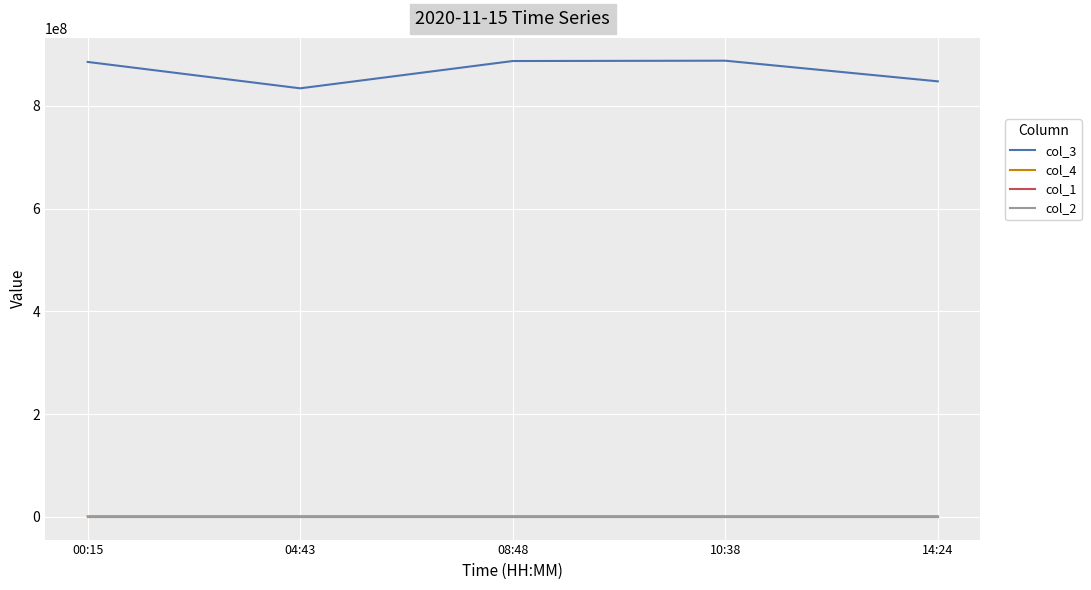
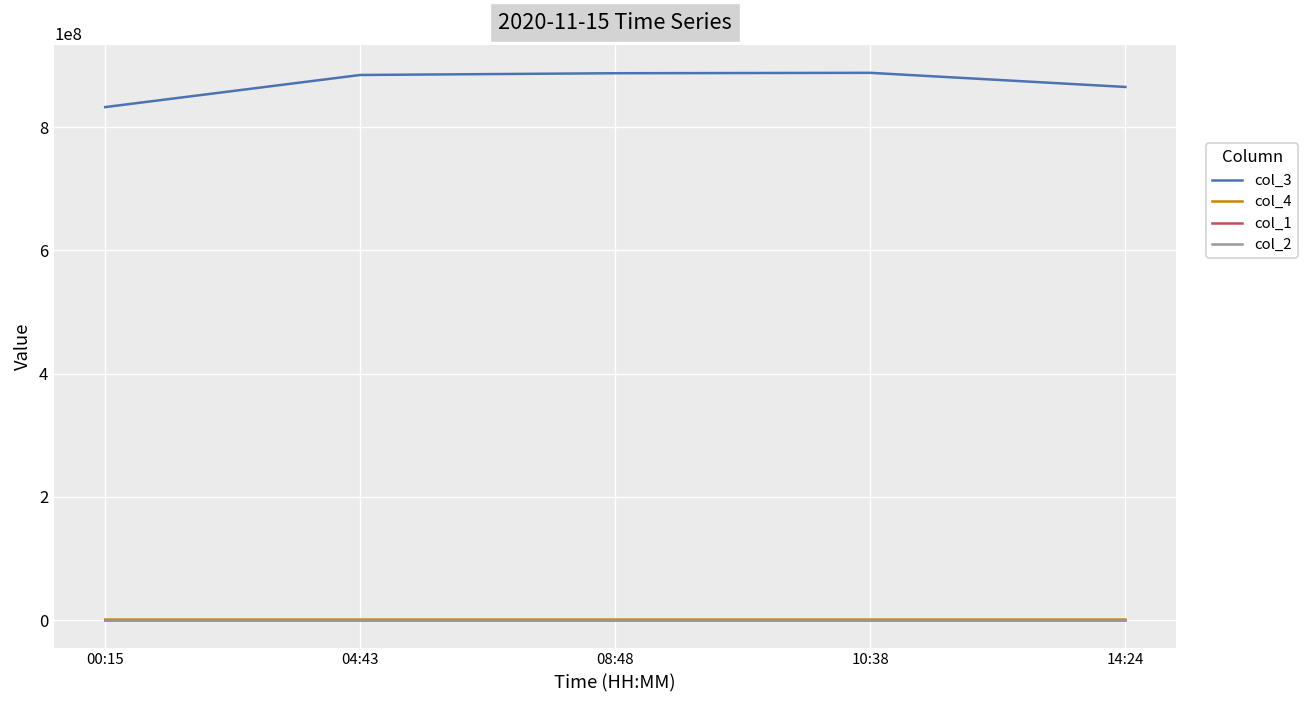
  {
    "col_3": {
-     "00:15": 890000000,
-     "04:43": 830000000,
+     "00:15": 830000000,
+     "04:43": 880000000,
      "08:48": 890000000,
      "10:38": 890000000,
-     "14:24": 850000000
+     "14:24": 870000000
    }
  }
